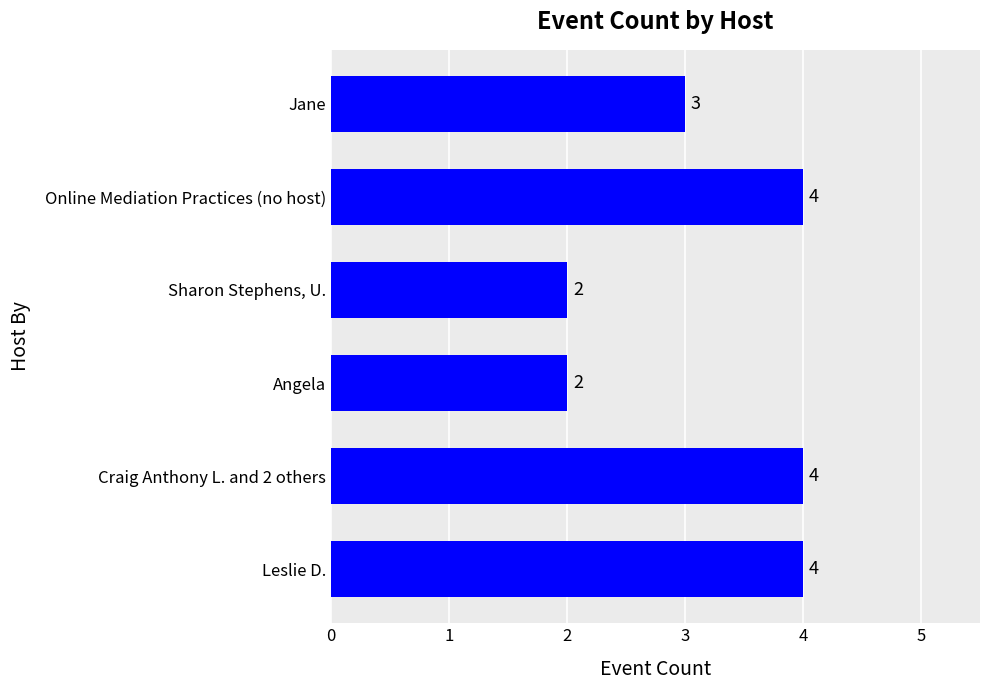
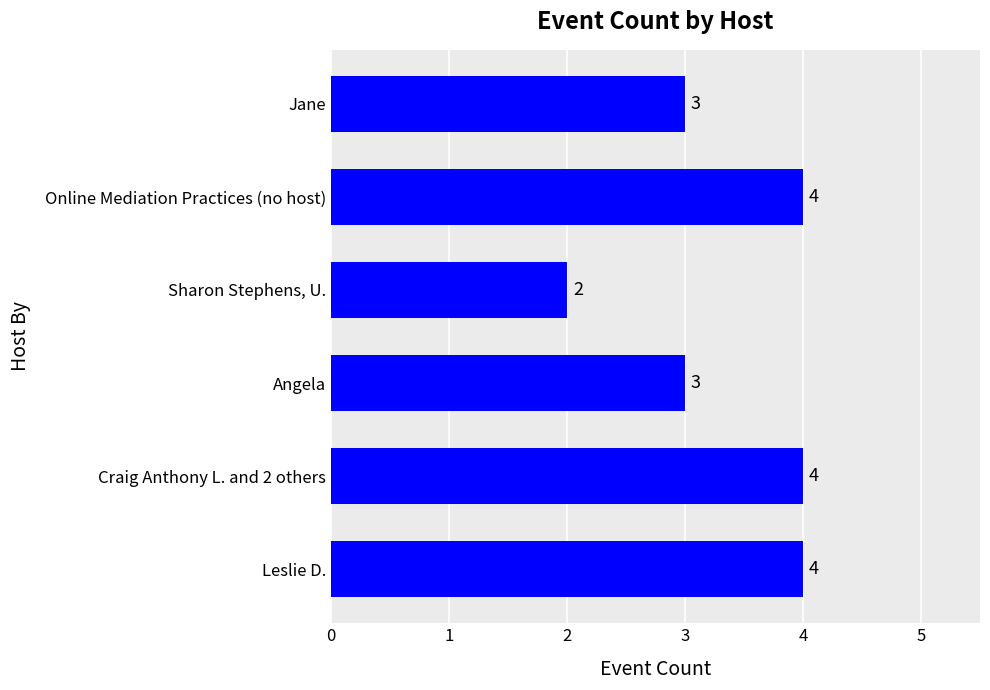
  {
    "Jane": 3,
    "Online Mediation Practices (no host)": 4,
    "Sharon Stephens, U.": 2,
-   "Angela": 2,
+   "Angela": 3,
    "Craig Anthony L. and 2 others": 4,
    "Leslie D.": 4
  }
